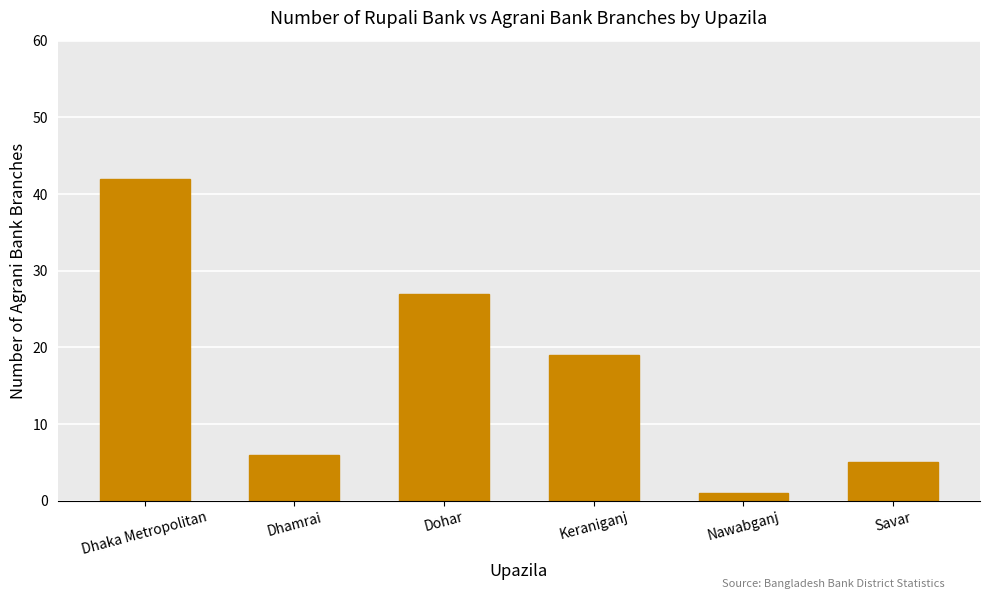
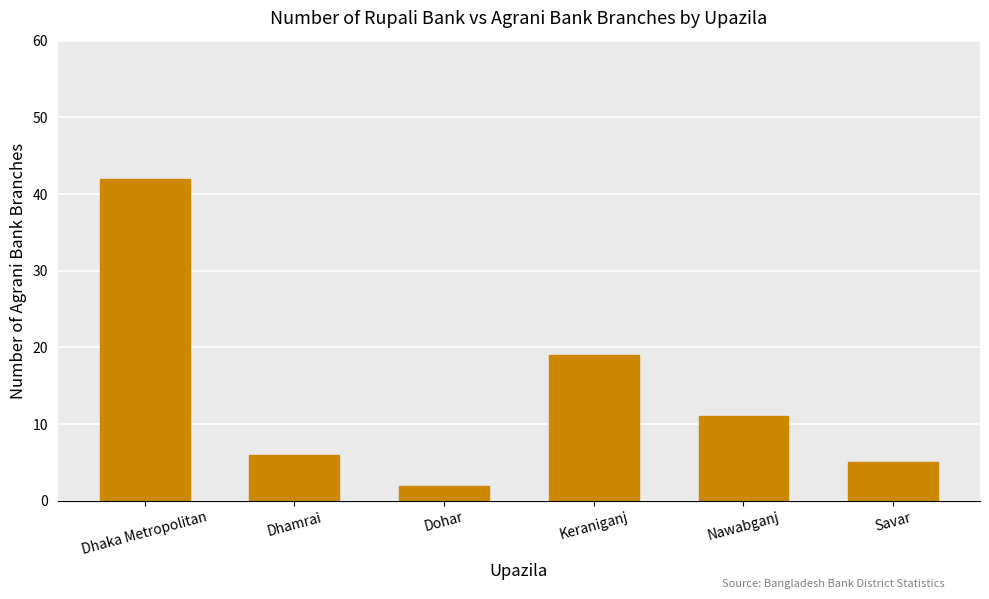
  {
    "Dhaka Metropolitan": 42,
    "Dhamrai": 6,
-   "Dohar": 27,
+   "Dohar": 2,
    "Keraniganj": 19,
-   "Nawabganj": 1,
+   "Nawabganj": 11,
    "Savar": 5
  }
